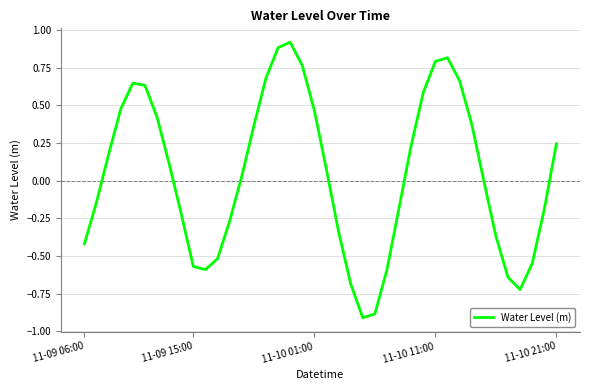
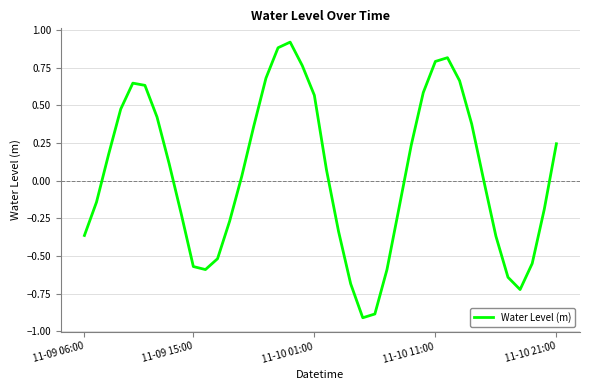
  {
-   "11-09 06:00": -0.42,
+   "11-09 06:00": -0.36,
    "11-09 15:00": -0.57,
-   "11-10 01:00": 0.47,
+   "11-10 01:00": 0.57,
    "11-10 11:00": 0.79,
    "11-10 21:00": 0.24
  }
